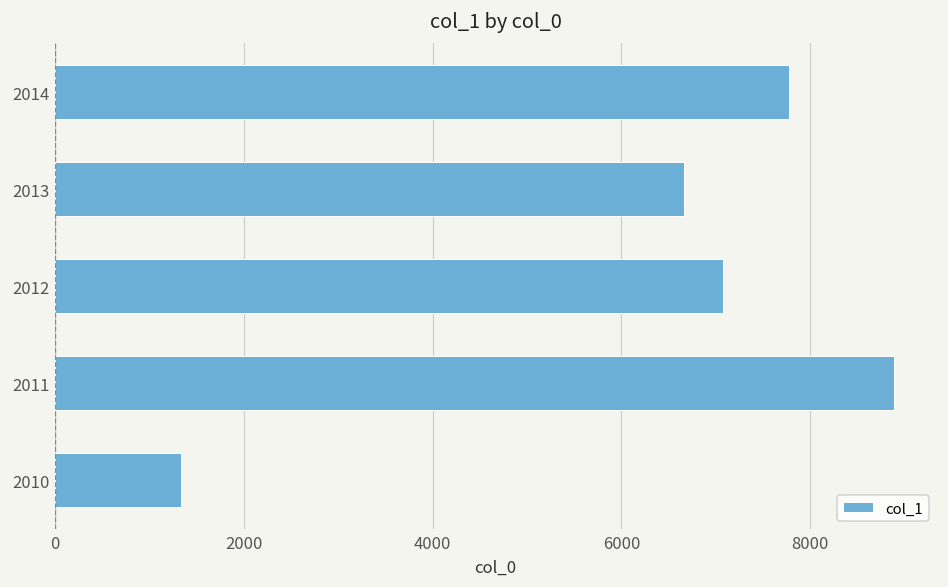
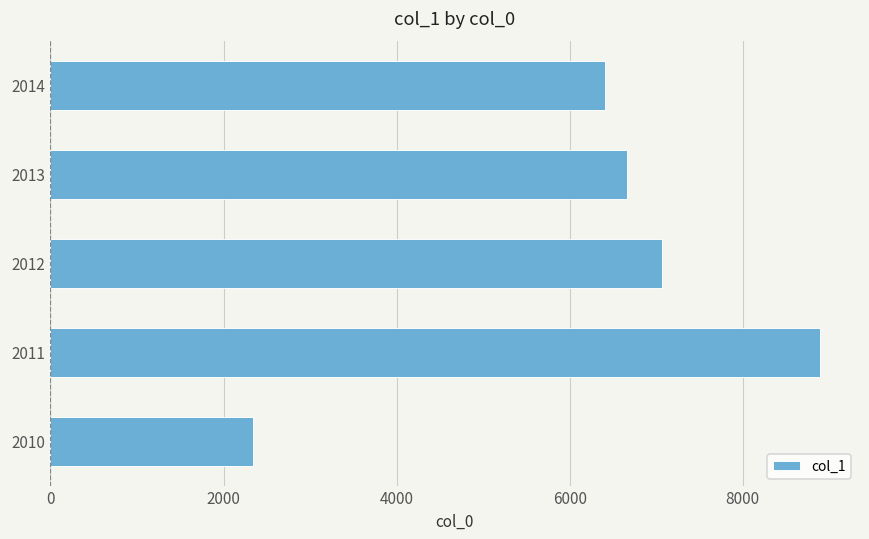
  {
-   "2014": 7800,
+   "2014": 6400,
    "2013": 6700,
    "2012": 7100,
    "2011": 8900,
-   "2010": 1300
+   "2010": 2300
  }
